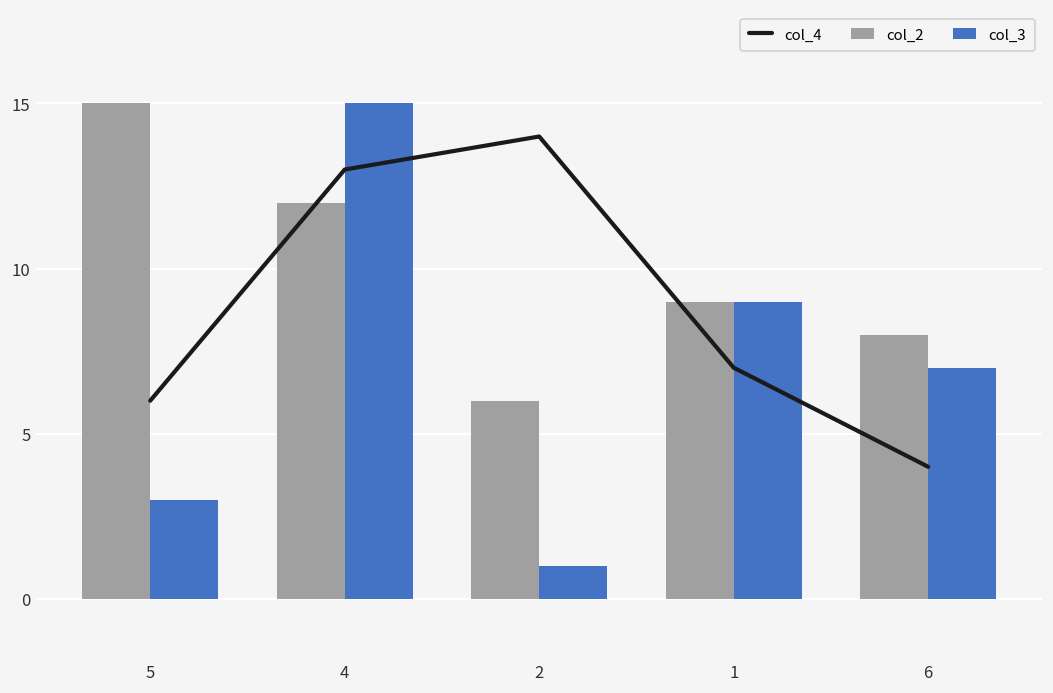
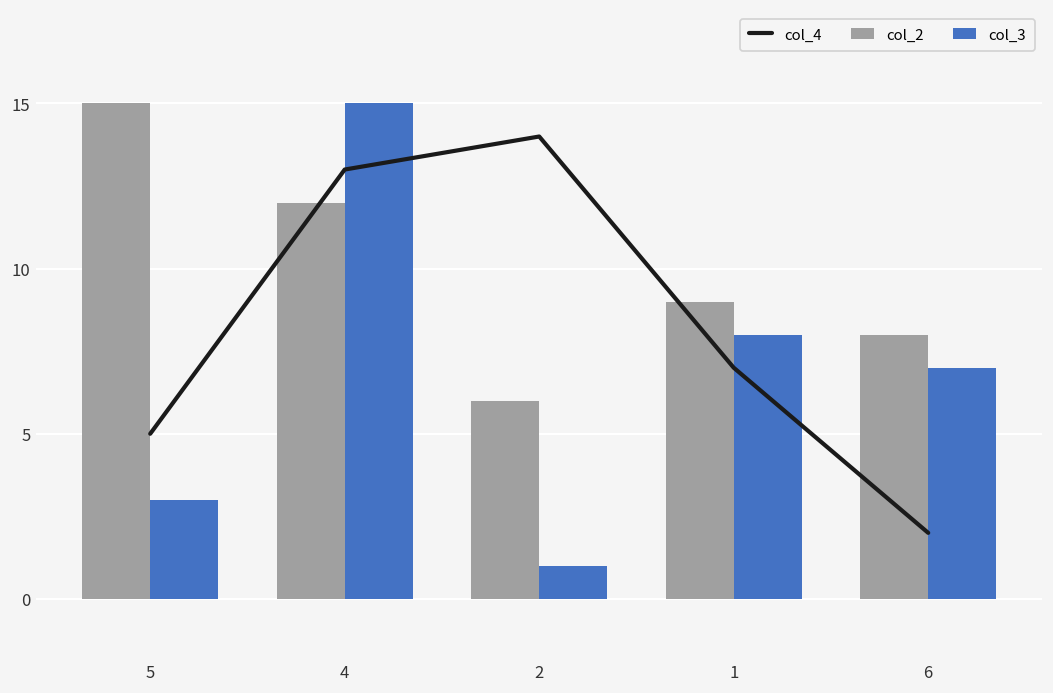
  {
    "col_2": {
      "5": 15,
      "4": 12,
      "2": 6,
      "1": 9,
      "6": 8
    },
    "col_4": {
-     "5": 6,
+     "5": 5,
      "4": 13,
      "2": 14,
      "1": 7,
-     "6": 4
+     "6": 2
    },
    "col_3": {
      "5": 3,
      "4": 15,
      "2": 1,
-     "1": 9,
+     "1": 8,
      "6": 7
    }
  }
